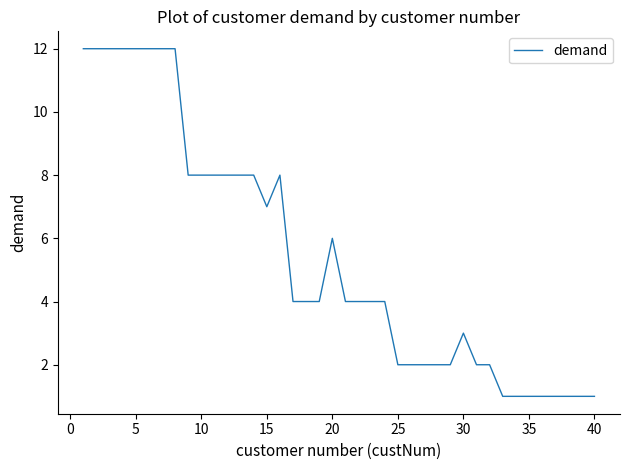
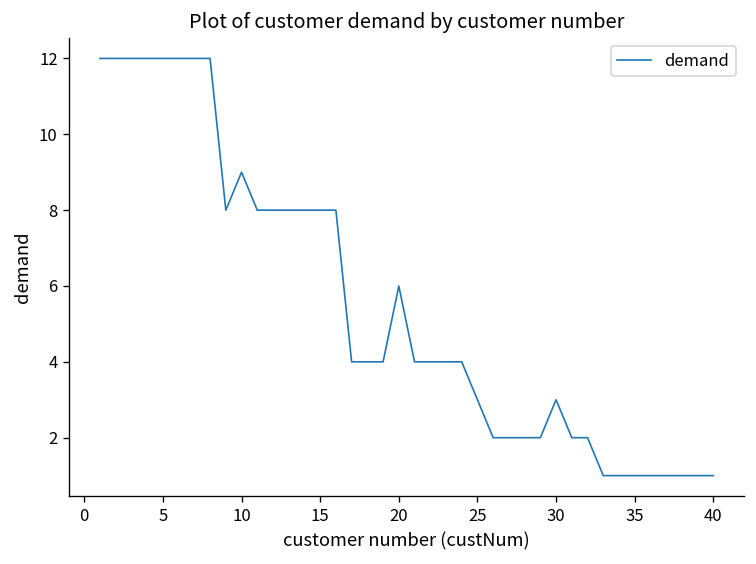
  {
    "5": 12,
-   "10": 8,
-   "15": 7,
+   "10": 9,
+   "15": 8,
    "20": 6,
-   "25": 2,
+   "25": 3,
    "30": 3,
    "35": 1,
    "40": 1
  }
